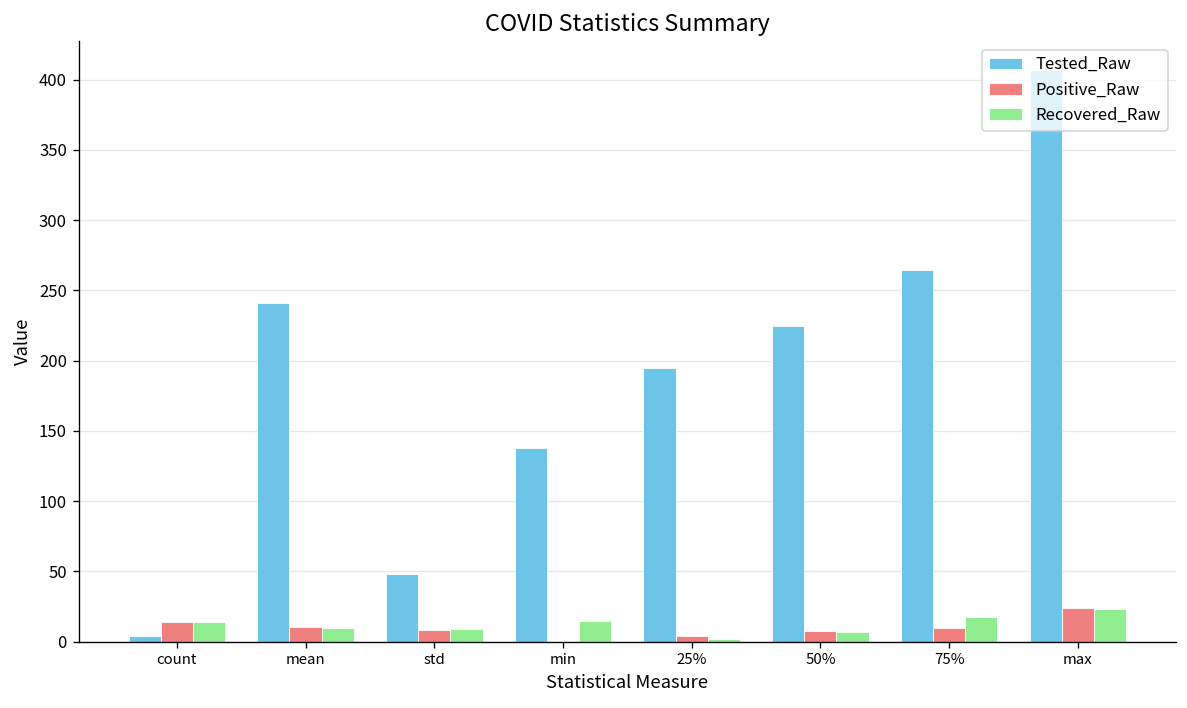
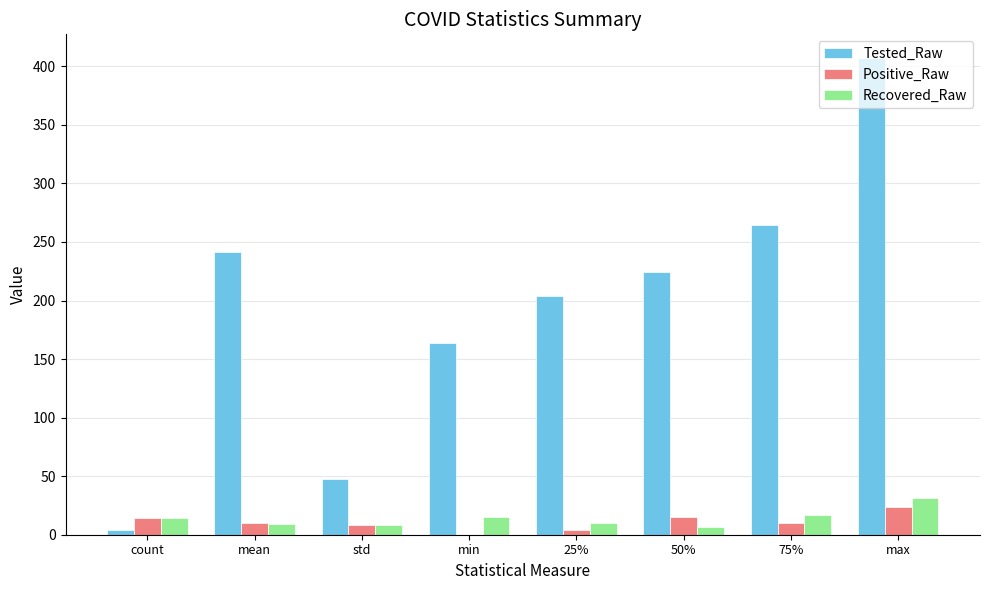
  {
    "Tested_Raw": {
      "count": 4,
      "mean": 241,
      "std": 48,
-     "min": 138,
-     "25%": 195,
+     "min": 164,
+     "25%": 204,
      "50%": 225,
      "75%": 265
    },
    "Positive_Raw": {
      "count": 14,
      "mean": 10,
      "std": 8,
      "min": 0,
      "25%": 4,
-     "50%": 8,
+     "50%": 15,
      "75%": 10,
      "max": 24
    },
    "Recovered_Raw": {
      "count": 14,
      "mean": 10,
      "std": 9,
      "min": 15,
-     "25%": 2,
+     "25%": 10,
      "50%": 7,
      "75%": 17,
-     "max": 23
+     "max": 31
    }
  }
